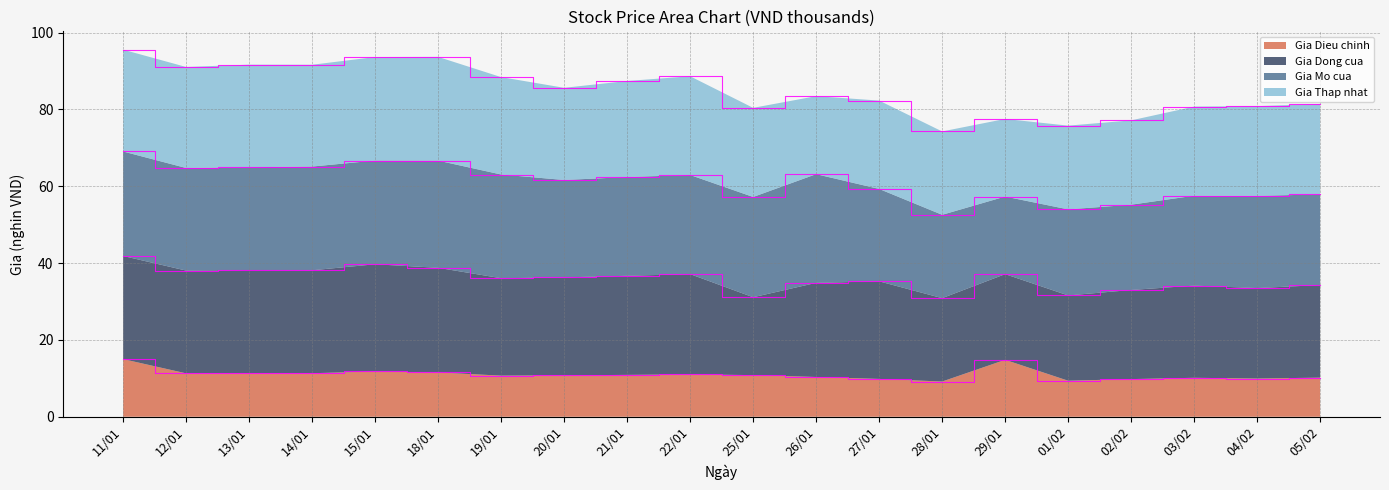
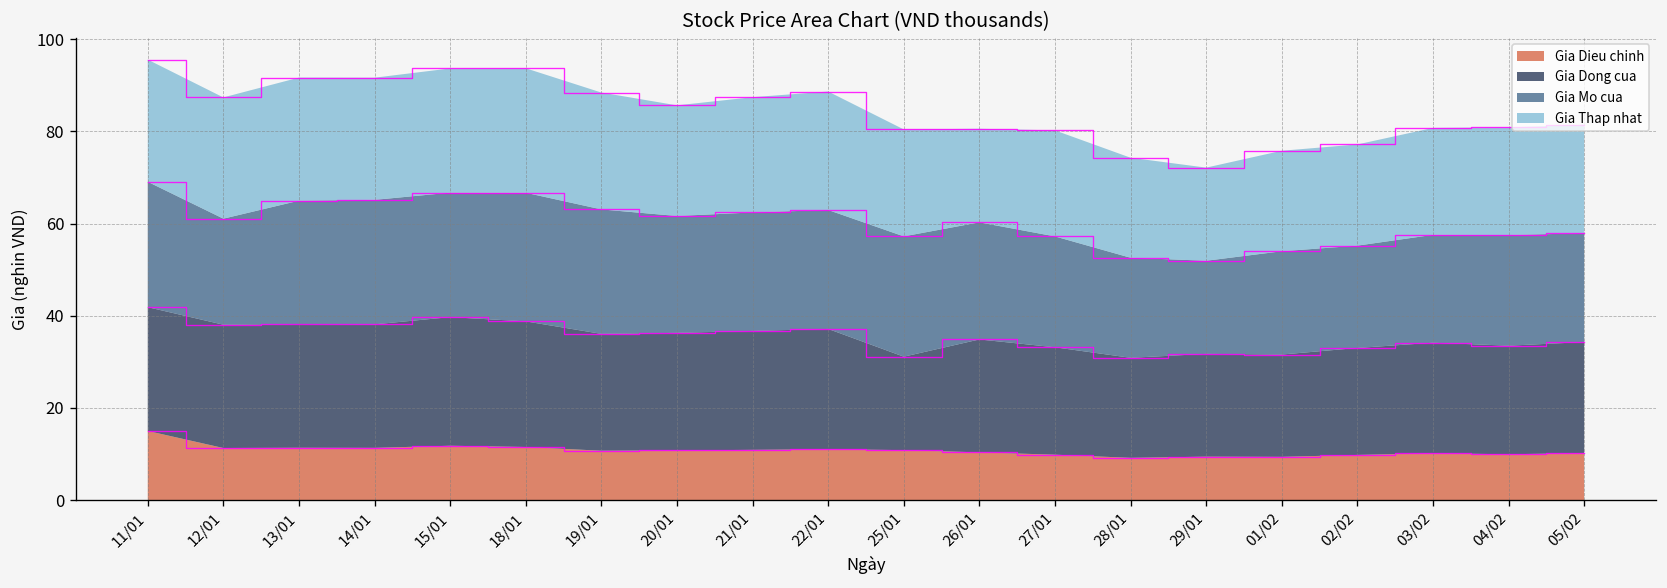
  {
    "Gia Dieu chinh": {
      "11/01": 15,
      "12/01": 11,
      "13/01": 11,
      "14/01": 11,
      "15/01": 12,
      "18/01": 12,
      "19/01": 11,
      "20/01": 11,
      "21/01": 11,
      "22/01": 11,
      "25/01": 11,
      "26/01": 10,
      "27/01": 10,
      "28/01": 9,
-     "29/01": 15,
+     "29/01": 9,
      "01/02": 9,
      "02/02": 10,
      "03/02": 10,
      "04/02": 10,
      "05/02": 10
    },
    "Gia Dong cua": {
      "11/01": 27,
      "12/01": 27,
      "13/01": 27,
      "14/01": 27,
      "15/01": 28,
      "18/01": 27,
      "19/01": 25,
      "20/01": 26,
      "21/01": 26,
      "22/01": 26,
      "25/01": 20,
      "26/01": 25,
-     "27/01": 25,
+     "27/01": 23,
      "28/01": 22,
      "29/01": 22,
      "01/02": 22,
      "02/02": 23,
      "03/02": 24,
      "04/02": 24,
      "05/02": 24
    },
    "Gia Mo cua": {
      "11/01": 27,
-     "12/01": 27,
+     "12/01": 23,
      "13/01": 27,
      "14/01": 27,
      "15/01": 27,
      "18/01": 28,
      "19/01": 27,
      "20/01": 25,
      "21/01": 26,
      "22/01": 26,
      "25/01": 26,
-     "26/01": 28,
+     "26/01": 25,
      "27/01": 24,
      "28/01": 22,
      "29/01": 20,
      "01/02": 22,
      "02/02": 22,
      "03/02": 23,
      "04/02": 24,
      "05/02": 24
    },
    "Gia Thap nhat": {
      "11/01": 27,
      "12/01": 26,
      "13/01": 27,
      "14/01": 27,
      "15/01": 27,
      "18/01": 27,
      "19/01": 25,
      "20/01": 24,
      "21/01": 25,
      "22/01": 26,
      "25/01": 23,
      "26/01": 20,
      "27/01": 23,
      "28/01": 22,
      "29/01": 20,
      "01/02": 22,
      "02/02": 22,
      "03/02": 23,
      "04/02": 23,
      "05/02": 24
    }
  }
